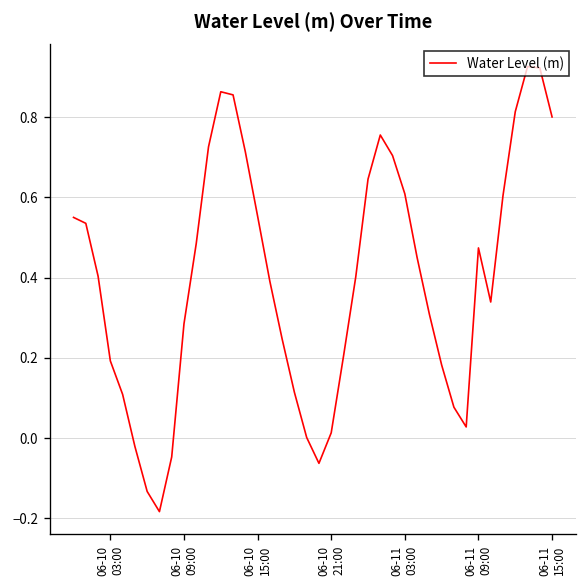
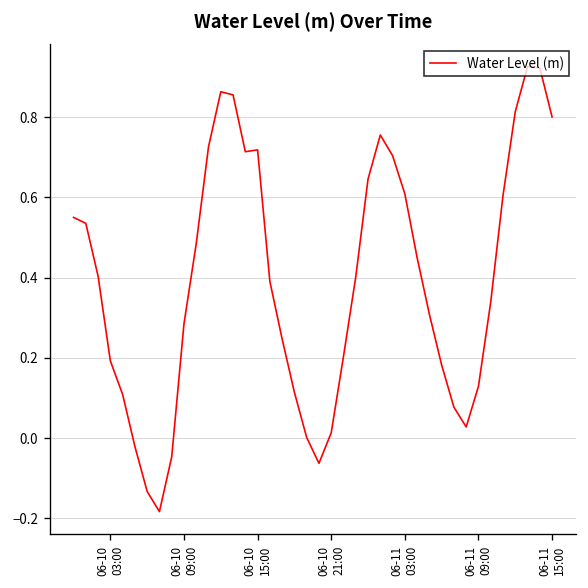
  {
    "06-10 03:00": 0.19,
    "06-10 09:00": 0.28,
-   "06-10 15:00": 0.55,
+   "06-10 15:00": 0.72,
    "06-10 21:00": 0.01,
    "06-11 03:00": 0.61,
-   "06-11 09:00": 0.47,
+   "06-11 09:00": 0.13,
    "06-11 15:00": 0.80
  }
